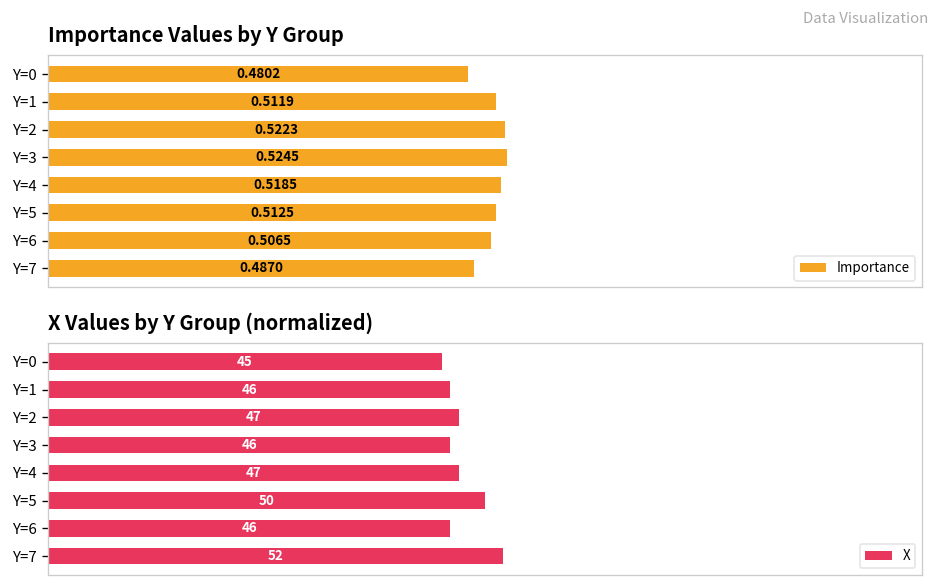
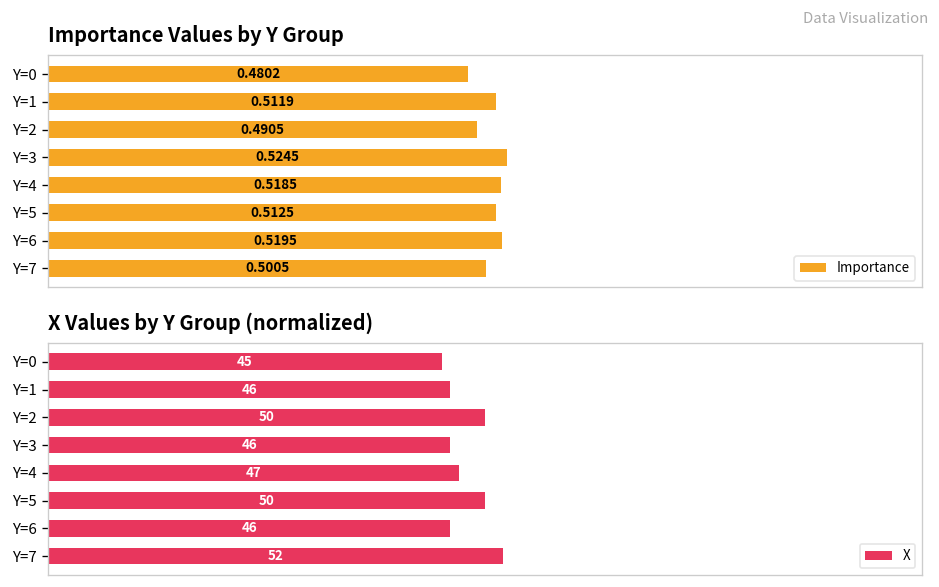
  {
    "Importance Values by Y Group": {
      "Y=0": 0.4802,
      "Y=1": 0.5119,
-     "Y=2": 0.5223,
+     "Y=2": 0.4905,
      "Y=3": 0.5245,
      "Y=4": 0.5185,
      "Y=5": 0.5125,
-     "Y=6": 0.5065,
-     "Y=7": 0.4870
+     "Y=6": 0.5195,
+     "Y=7": 0.5005
    },
    "X Values by Y Group (normalized)": {
-     "Y=2": 47
+     "Y=2": 50
    }
  }
